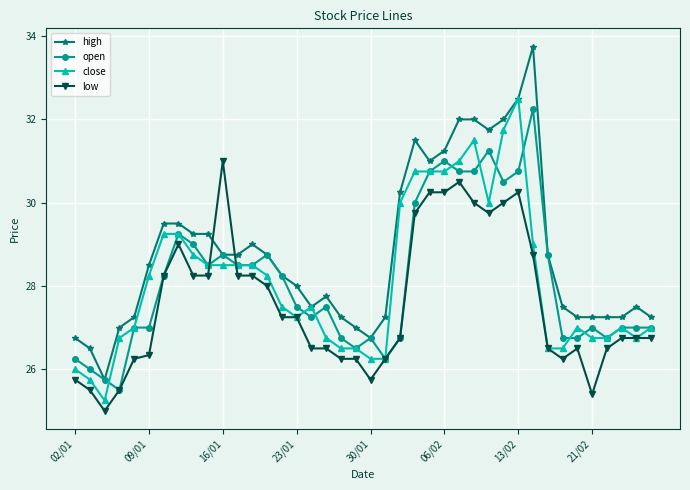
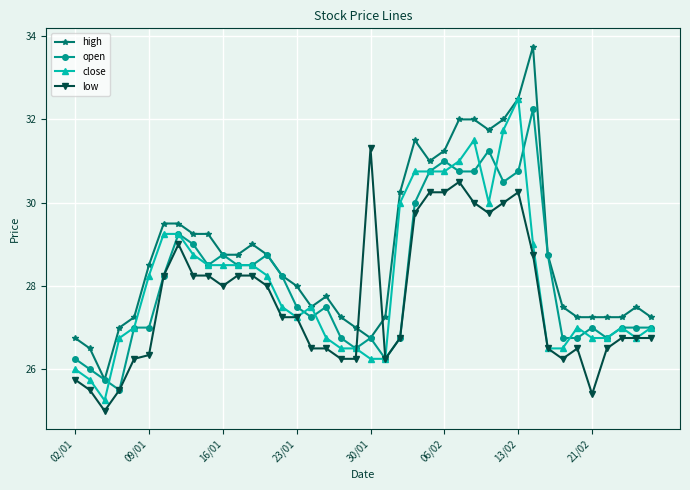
  {
    "low": {
      "02/01": 25.8,
      "09/01": 26.3,
-     "16/01": 31,
-     "30/01": 25.8,
+     "16/01": 28,
+     "30/01": 31.3,
      "06/02": 30.3,
      "13/02": 30.3,
      "21/02": 25.4
    }
  }
